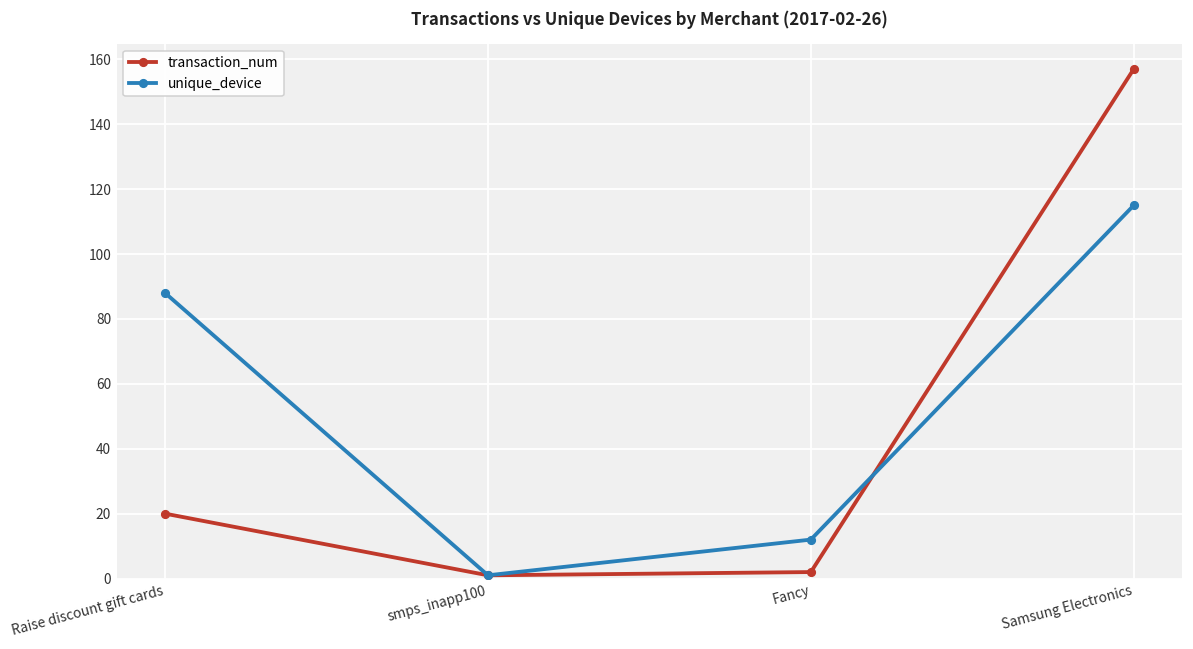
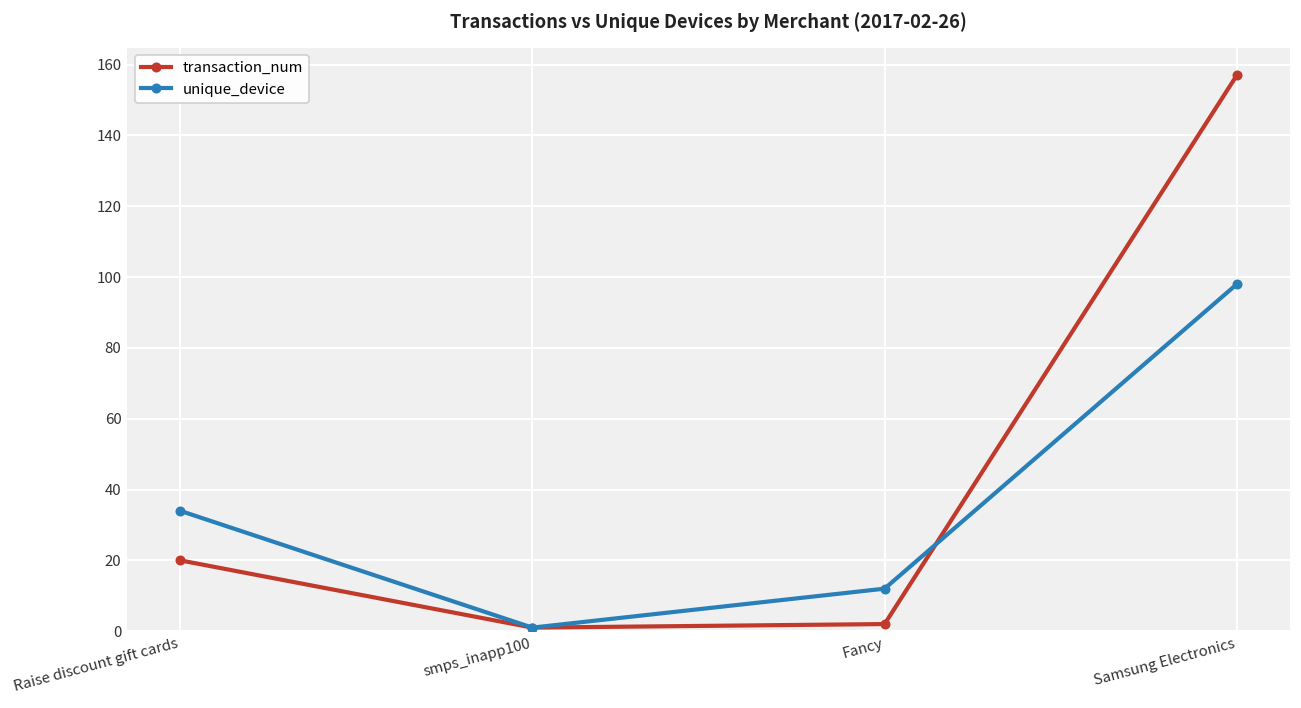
  {
    "transaction_num": {
      "Raise discount gift cards": 20,
      "Fancy": 2,
      "Samsung Electronics": 157
    },
    "unique_device": {
-     "Raise discount gift cards": 88,
+     "Raise discount gift cards": 34,
      "Fancy": 12,
-     "Samsung Electronics": 115
+     "Samsung Electronics": 98
    }
  }
